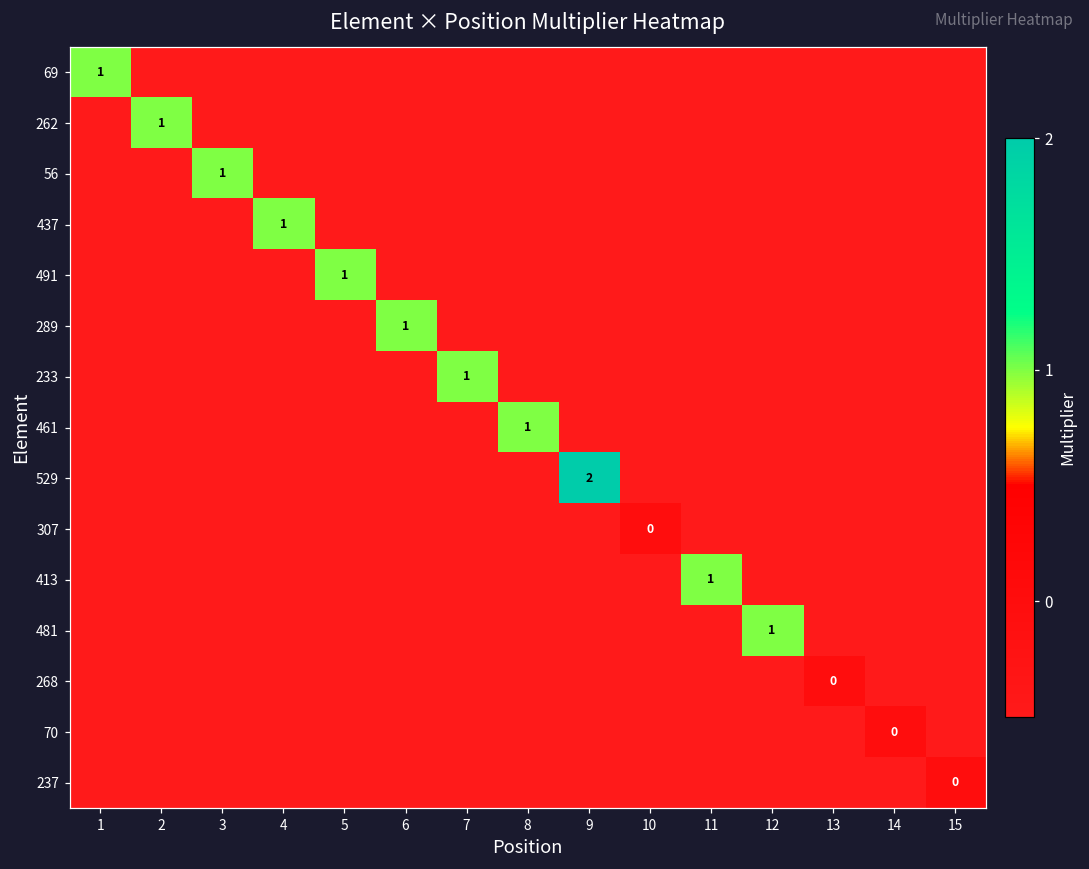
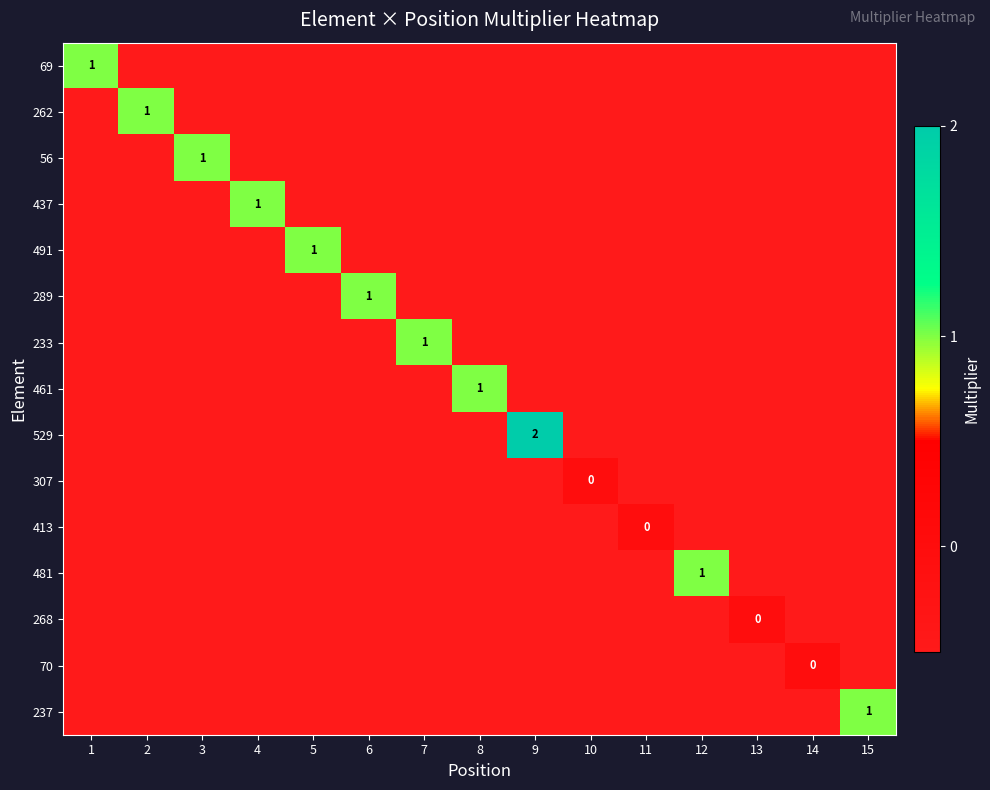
  {
    "69": {
      "1": 1
    },
    "262": {
      "2": 1
    },
    "56": {
      "3": 1
    },
    "437": {
      "4": 1
    },
    "491": {
      "5": 1
    },
    "289": {
      "6": 1
    },
    "233": {
      "7": 1
    },
    "461": {
      "8": 1
    },
    "529": {
      "9": 2
    },
    "307": {
      "10": 0
    },
    "413": {
-     "11": 1
+     "11": 0
    },
    "481": {
      "12": 1
    },
    "268": {
      "13": 0
    },
    "70": {
      "14": 0
    },
    "237": {
-     "15": 0
+     "15": 1
    }
  }
